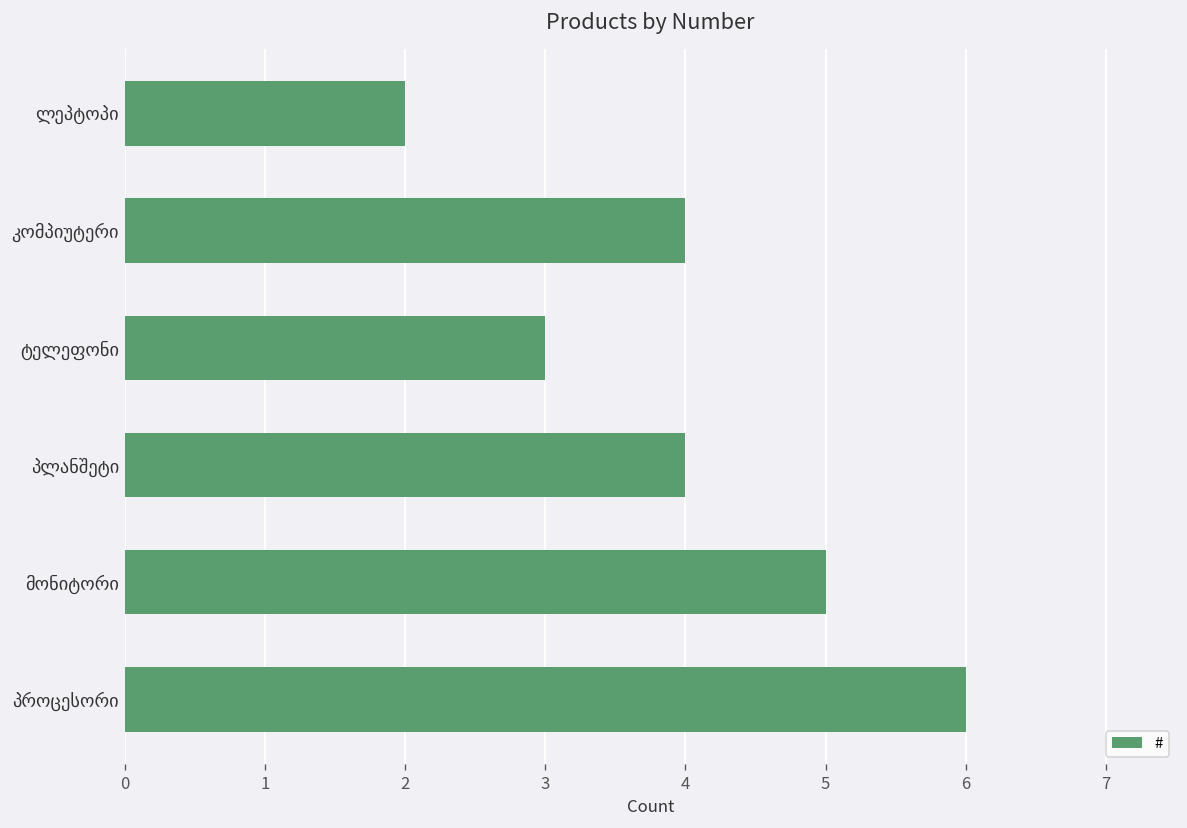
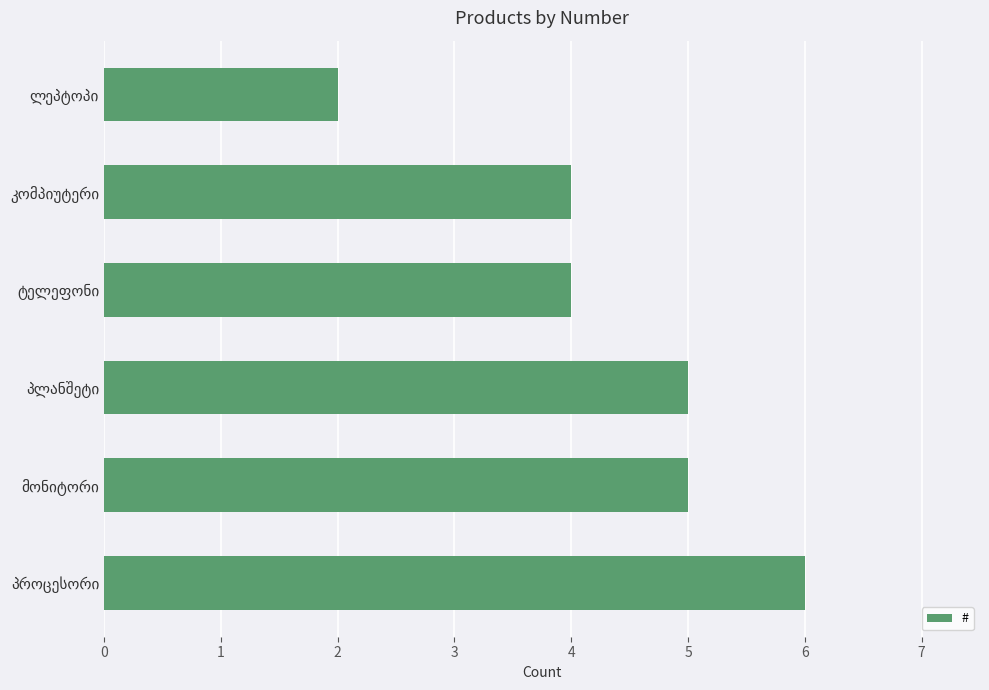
  {
    "ლეპტოპი": 2,
    "კომპიუტერი": 4,
-   "ტელეფონი": 3,
-   "პლანშეტი": 4,
+   "ტელეფონი": 4,
+   "პლანშეტი": 5,
    "მონიტორი": 5,
    "პროცესორი": 6
  }
